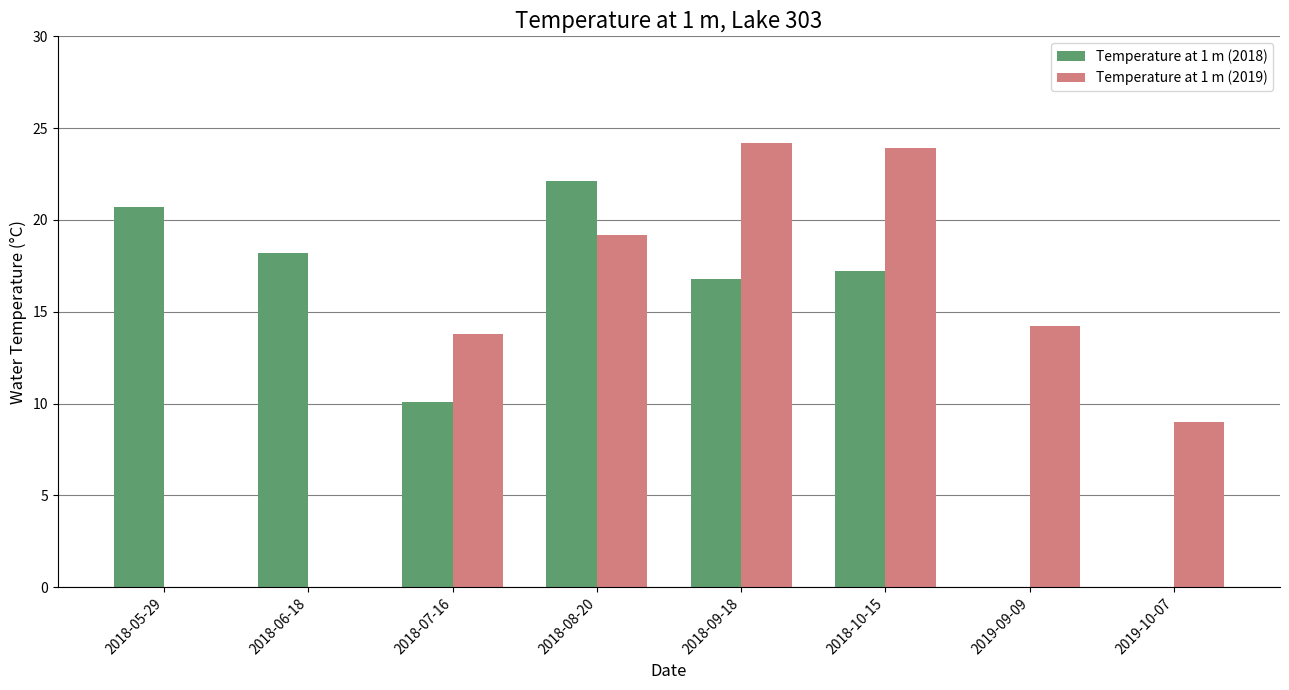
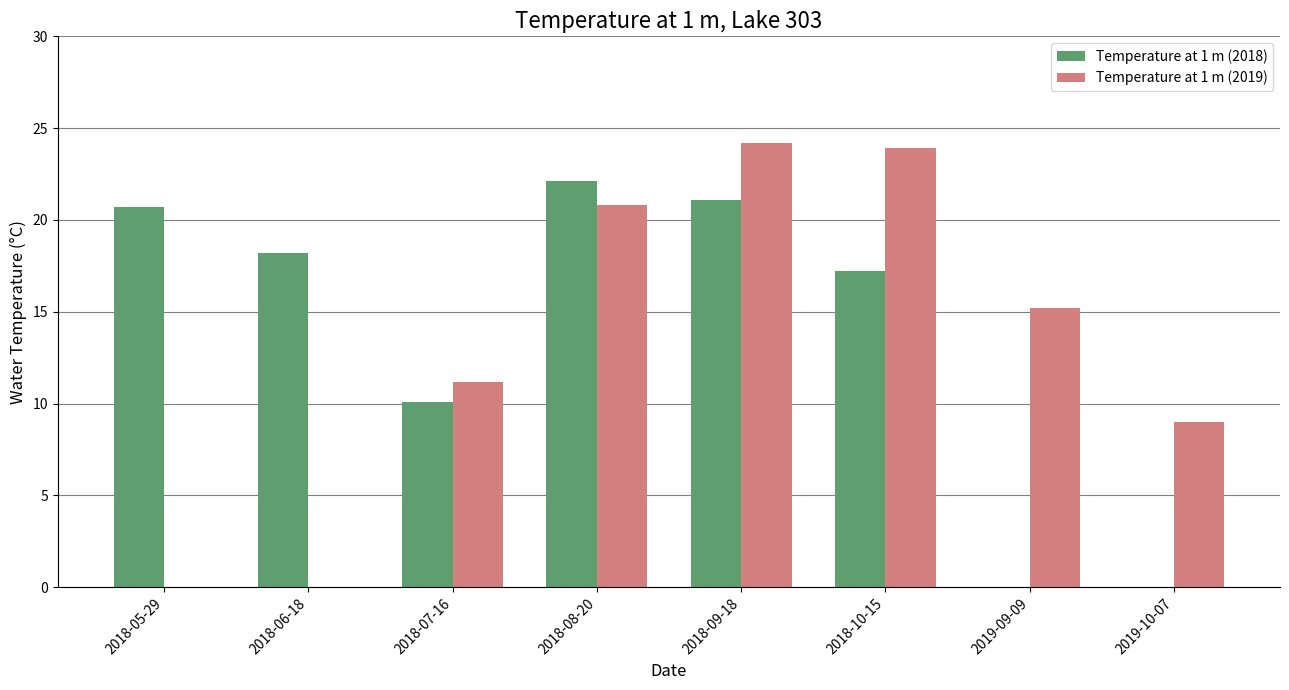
  {
    "Temperature at 1 m (2018)": {
      "2018-05-29": 20.7,
      "2018-06-18": 18.2,
      "2018-07-16": 10.1,
      "2018-08-20": 22.1,
-     "2018-09-18": 16.8,
+     "2018-09-18": 21.1,
      "2018-10-15": 17.2,
      "2019-09-09": 0.0,
      "2019-10-07": 0.0
    },
    "Temperature at 1 m (2019)": {
      "2018-05-29": 0.0,
      "2018-06-18": 0.0,
-     "2018-07-16": 13.8,
-     "2018-08-20": 19.2,
+     "2018-07-16": 11.2,
+     "2018-08-20": 20.8,
      "2018-09-18": 24.2,
      "2018-10-15": 23.9,
-     "2019-09-09": 14.2,
+     "2019-09-09": 15.2,
      "2019-10-07": 9.0
    }
  }
